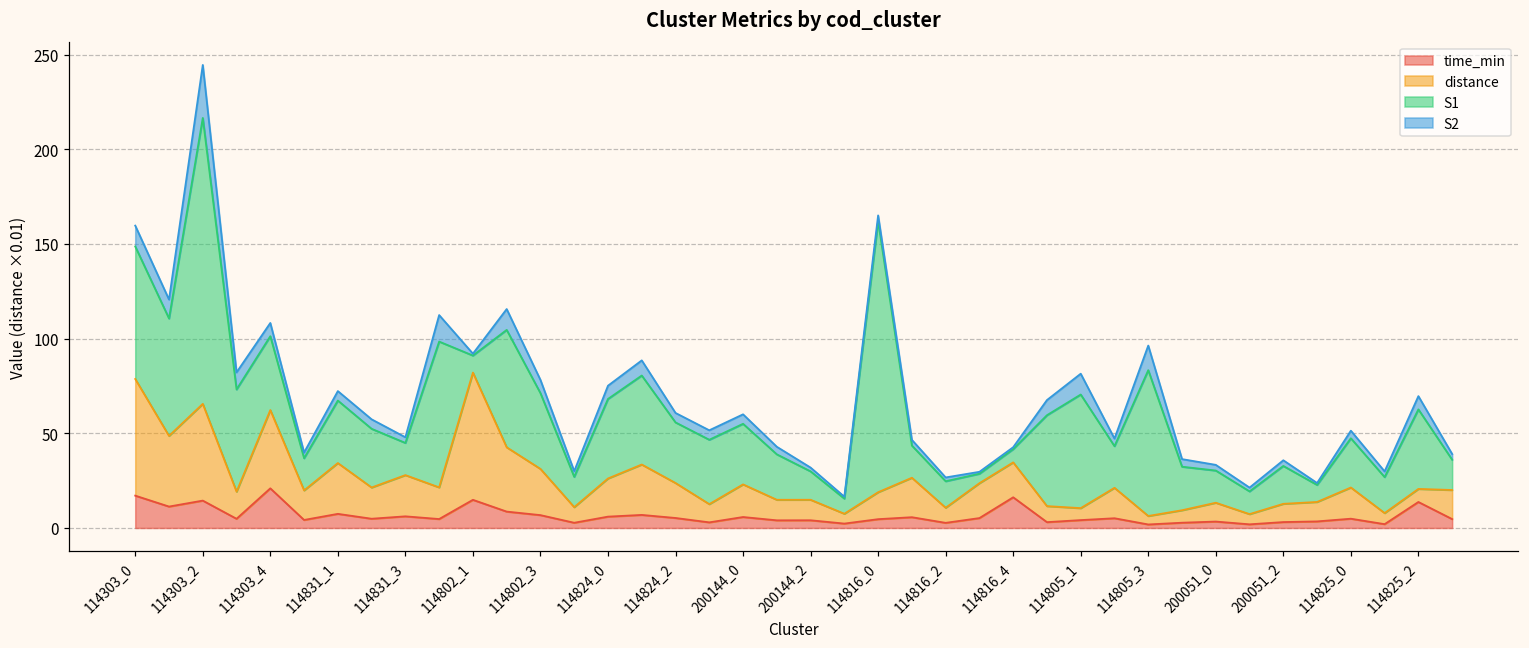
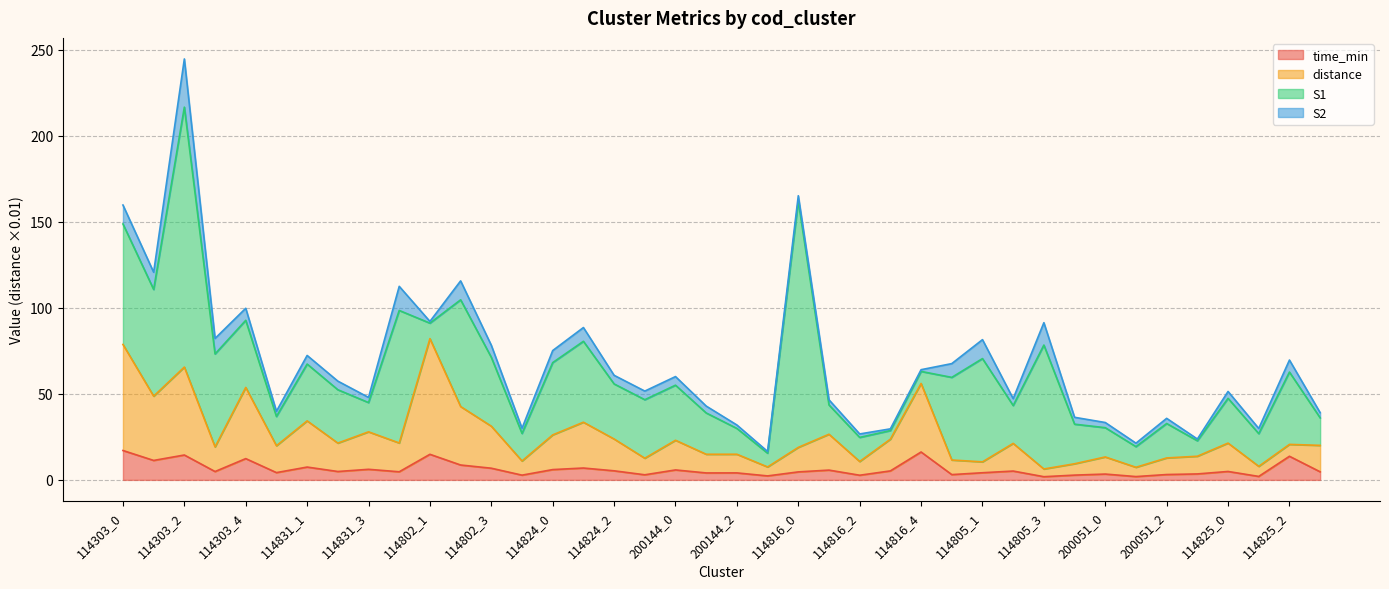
  {
    "time_min": {
      "114303_0": 17,
      "114303_2": 14,
-     "114303_4": 21,
+     "114303_4": 12,
      "114831_1": 7,
      "114831_3": 6,
      "114802_1": 15,
      "114802_3": 7,
      "114824_0": 6,
      "114824_2": 5,
      "200144_0": 6,
      "200144_2": 4,
      "114816_0": 5,
      "114816_2": 3,
      "114816_4": 16,
      "114805_1": 4,
      "114805_3": 2,
      "200051_0": 3,
      "200051_2": 3,
      "114825_0": 5,
      "114825_2": 14
    },
    "distance": {
      "114303_0": 62,
      "114303_2": 51,
      "114303_4": 41,
      "114831_1": 27,
      "114831_3": 22,
      "114802_1": 67,
      "114802_3": 24,
      "114824_0": 20,
      "114824_2": 18,
      "200144_0": 17,
      "200144_2": 11,
      "114816_0": 14,
      "114816_2": 8,
-     "114816_4": 18,
+     "114816_4": 40,
      "114805_1": 6,
      "114805_3": 4,
      "200051_0": 10,
      "200051_2": 10,
      "114825_0": 16,
      "114825_2": 7
    },
    "S1": {
      "114303_0": 70,
      "114303_2": 151,
      "114303_4": 39,
      "114831_1": 33,
      "114831_3": 17,
      "114802_3": 40,
      "114824_0": 42,
      "114824_2": 32,
      "200144_0": 32,
      "200144_2": 15,
      "114816_0": 143,
      "114816_2": 14,
      "114805_1": 60,
-     "114805_3": 77,
+     "114805_3": 72,
      "200051_0": 17,
      "200051_2": 20,
      "114825_0": 26,
      "114825_2": 42
    },
    "S2": {
      "114303_0": 11,
      "114303_2": 28,
      "114303_4": 7,
      "114831_1": 5,
      "114831_3": 3,
      "114802_3": 7,
      "114824_0": 7,
      "114824_2": 5,
      "200144_0": 5,
      "200144_2": 2,
      "114816_0": 3,
      "114816_2": 2,
      "114805_1": 11,
      "114805_3": 13,
      "200051_0": 3,
      "200051_2": 3,
      "114825_0": 4,
      "114825_2": 7
    }
  }
